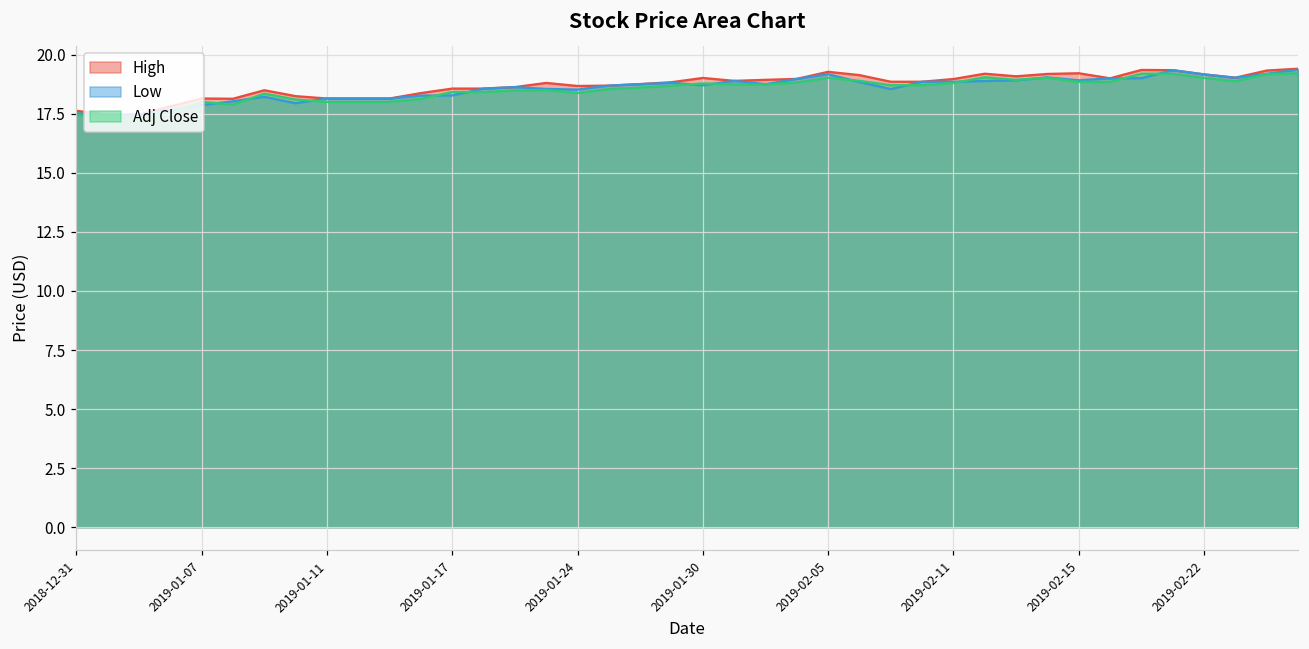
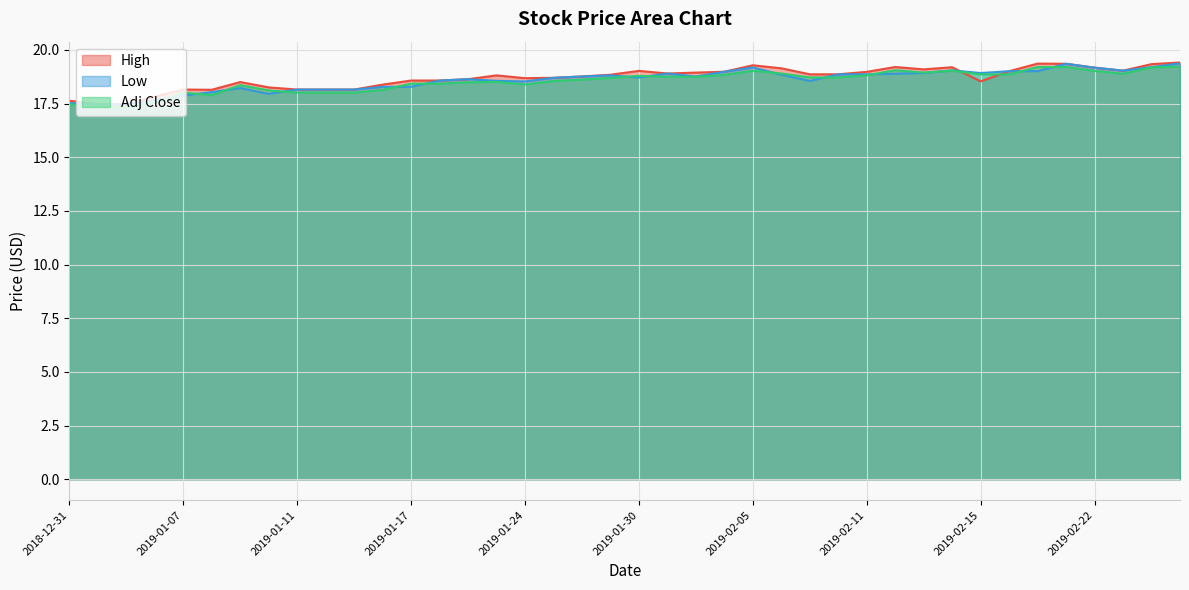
  {
    "High": {
      "2019-01-17": 18.6,
      "2019-01-24": 18.7,
      "2019-01-30": 19.0,
-     "2019-02-15": 19.2
+     "2019-02-15": 18.5
    },
    "Low": {
      "2019-01-17": 18.3,
      "2019-01-24": 18.5
    },
    "Adj Close": {
      "2019-01-11": 18.0,
      "2019-01-17": 18.4,
      "2019-01-24": 18.4,
      "2019-02-05": 19.0,
      "2019-02-22": 19.0
    }
  }
